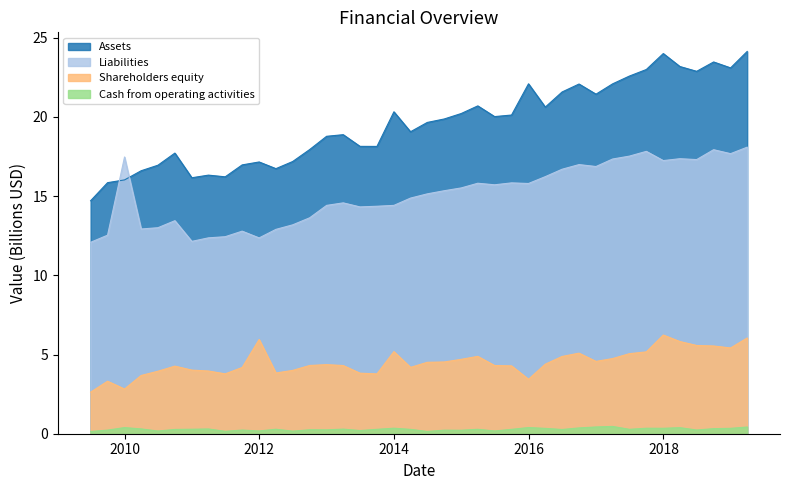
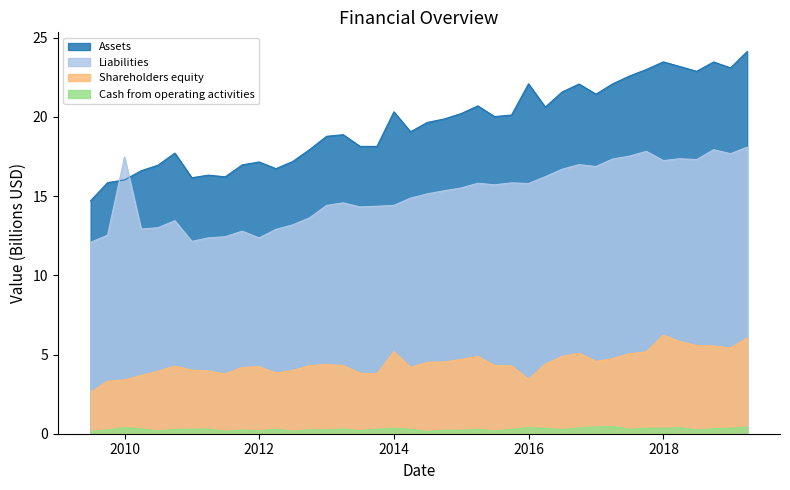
  {
    "Assets": {
      "2010": 16.0,
      "2012": 17.2,
      "2014": 20.3,
      "2016": 22.1,
-     "2018": 24.0
+     "2018": 23.5
    },
    "Liabilities": {
      "2010": 17.5,
      "2012": 12.4,
      "2014": 14.4,
      "2016": 15.8,
      "2018": 17.2
    },
    "Shareholders equity": {
-     "2010": 2.8,
-     "2012": 6.0,
+     "2010": 3.4,
+     "2012": 4.2,
      "2014": 5.2,
      "2016": 3.4,
      "2018": 6.2
    },
    "Cash from operating activities": {
      "2010": 0.4,
      "2012": 0.2,
      "2014": 0.3,
      "2016": 0.4,
      "2018": 0.3
    }
  }
